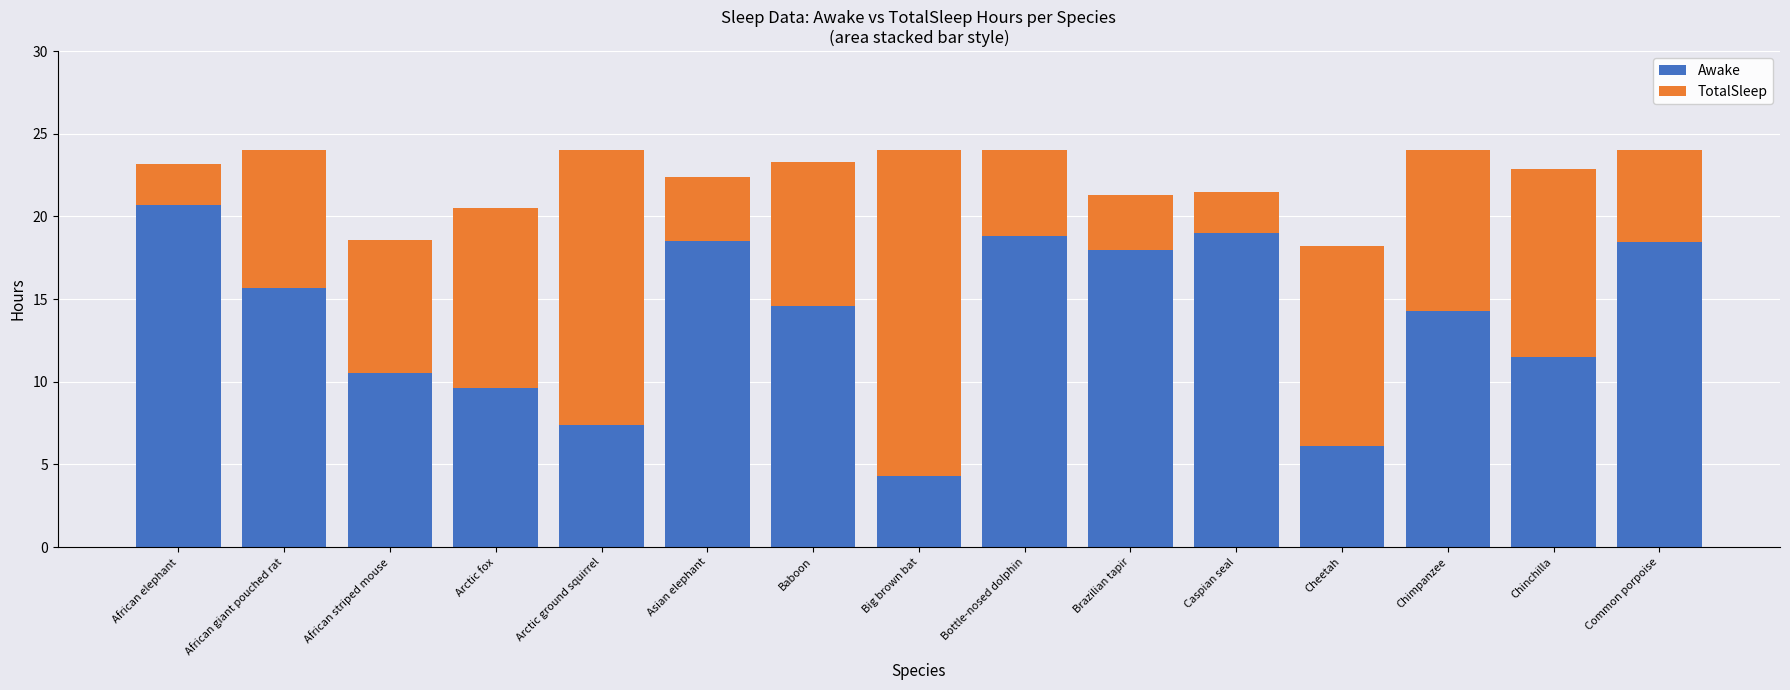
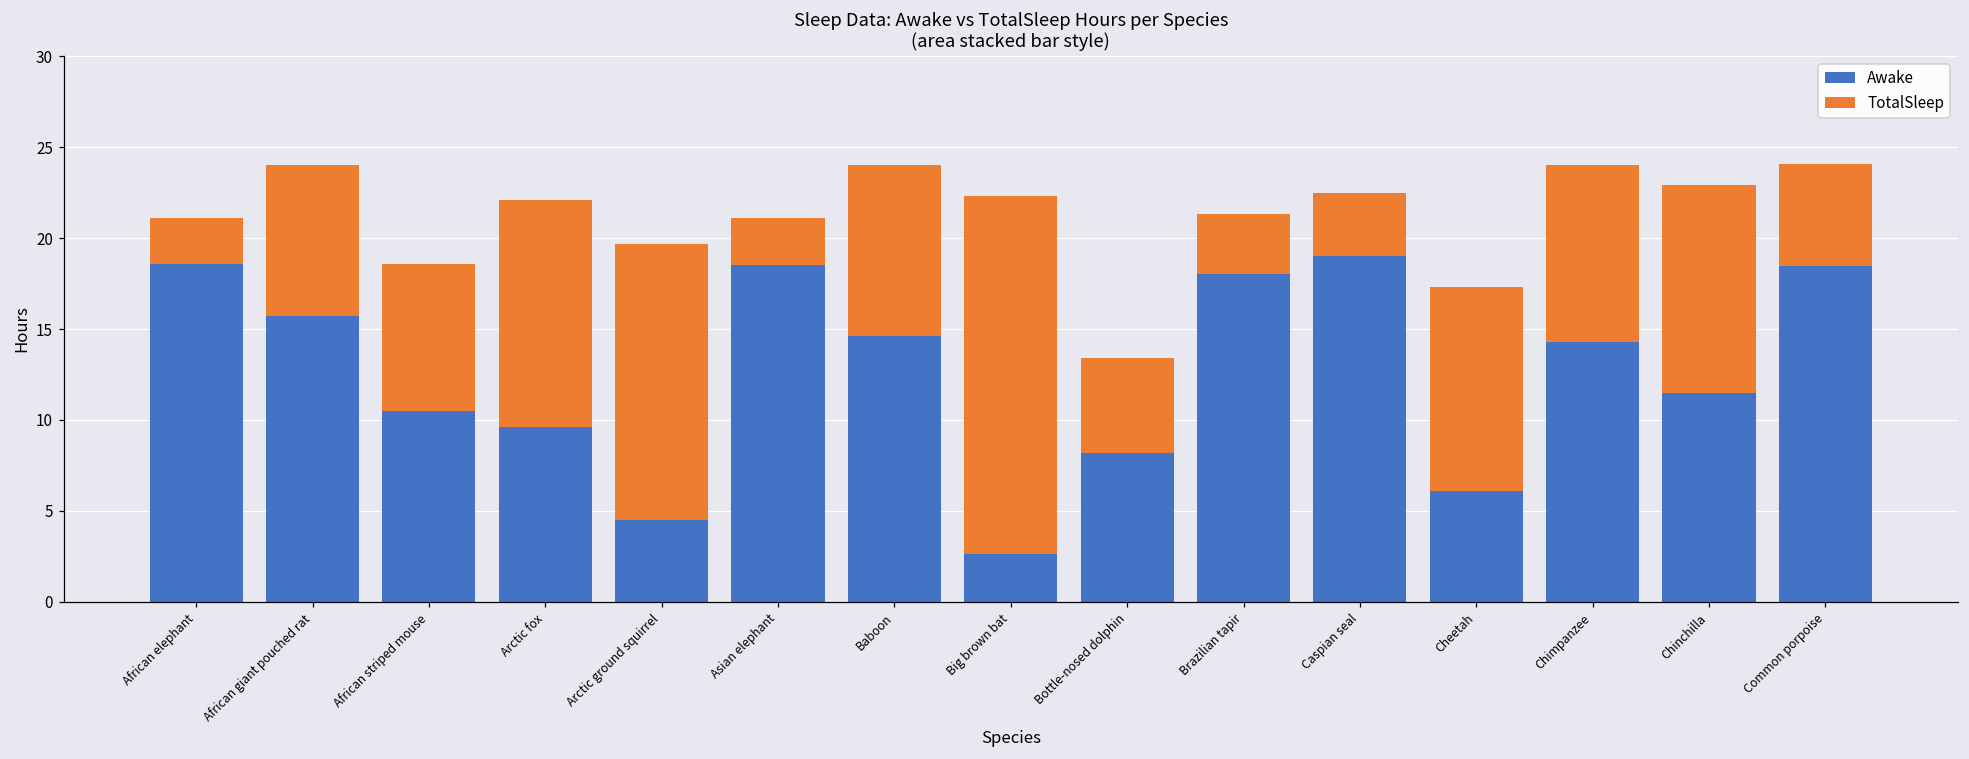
  {
    "Awake": {
-     "African elephant": 20.7,
+     "African elephant": 18.6,
      "African giant pouched rat": 15.7,
      "African striped mouse": 10.5,
      "Arctic fox": 9.6,
-     "Arctic ground squirrel": 7.4,
+     "Arctic ground squirrel": 4.5,
      "Asian elephant": 18.5,
      "Baboon": 14.6,
-     "Big brown bat": 4.3,
-     "Bottle-nosed dolphin": 18.8,
+     "Big brown bat": 2.6,
+     "Bottle-nosed dolphin": 8.2,
      "Brazilian tapir": 18.0,
      "Caspian seal": 19.0,
      "Cheetah": 6.1,
      "Chimpanzee": 14.3,
      "Chinchilla": 11.5,
      "Common porpoise": 18.5
    },
    "TotalSleep": {
      "African elephant": 2.5,
      "African giant pouched rat": 8.3,
      "African striped mouse": 8.1,
-     "Arctic fox": 10.9,
-     "Arctic ground squirrel": 16.6,
-     "Asian elephant": 3.9,
-     "Baboon": 8.7,
+     "Arctic fox": 12.5,
+     "Arctic ground squirrel": 15.2,
+     "Asian elephant": 2.6,
+     "Baboon": 9.4,
      "Big brown bat": 19.7,
      "Bottle-nosed dolphin": 5.2,
      "Brazilian tapir": 3.3,
-     "Caspian seal": 2.5,
-     "Cheetah": 12.1,
+     "Caspian seal": 3.5,
+     "Cheetah": 11.2,
      "Chimpanzee": 9.7,
      "Chinchilla": 11.4,
      "Common porpoise": 5.6
    }
  }
